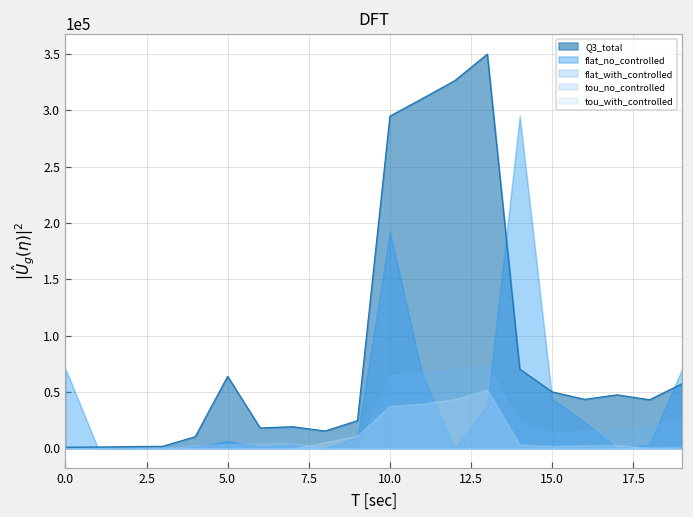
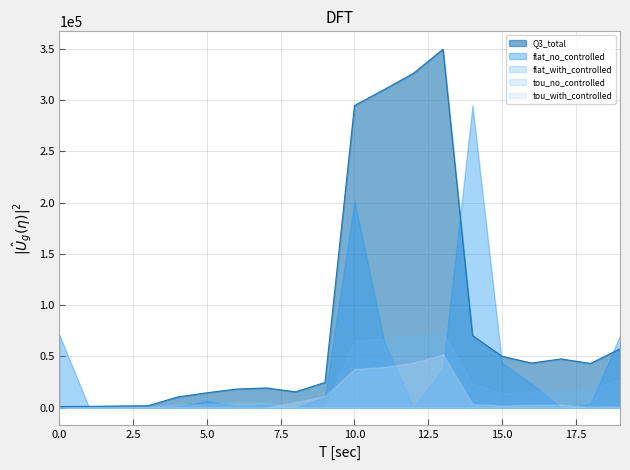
  {
    "Q3_total": {
-     "5.0": 64000,
+     "5.0": 14000,
      "10.0": 295000,
      "15.0": 50000
    },
    "flat_no_controlled": {
      "0.0": 71000,
      "5.0": 6000,
-     "10.0": 192000,
+     "10.0": 202000,
      "15.0": 44000
    }
  }
